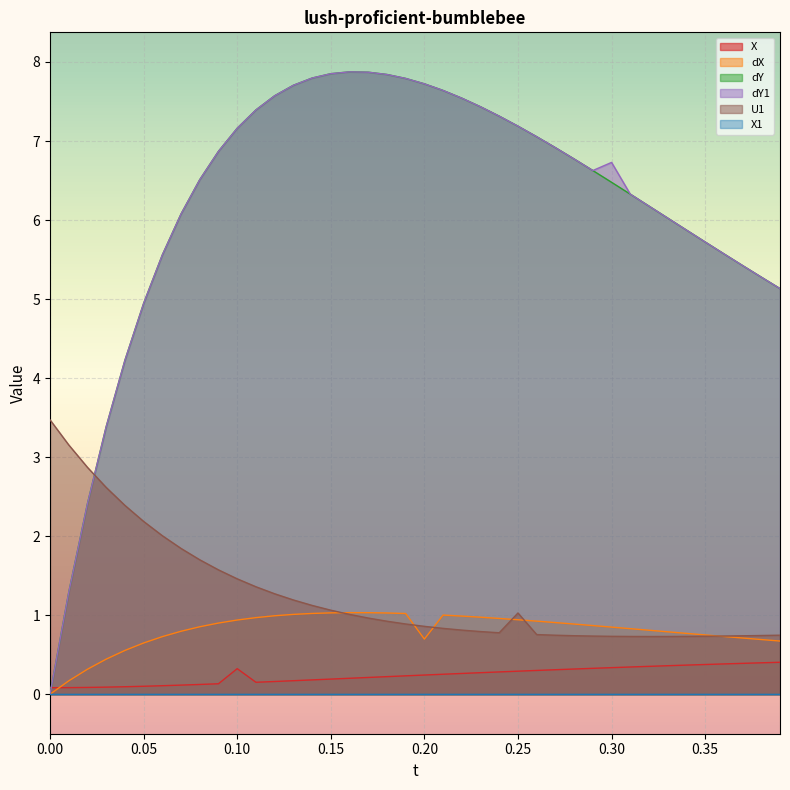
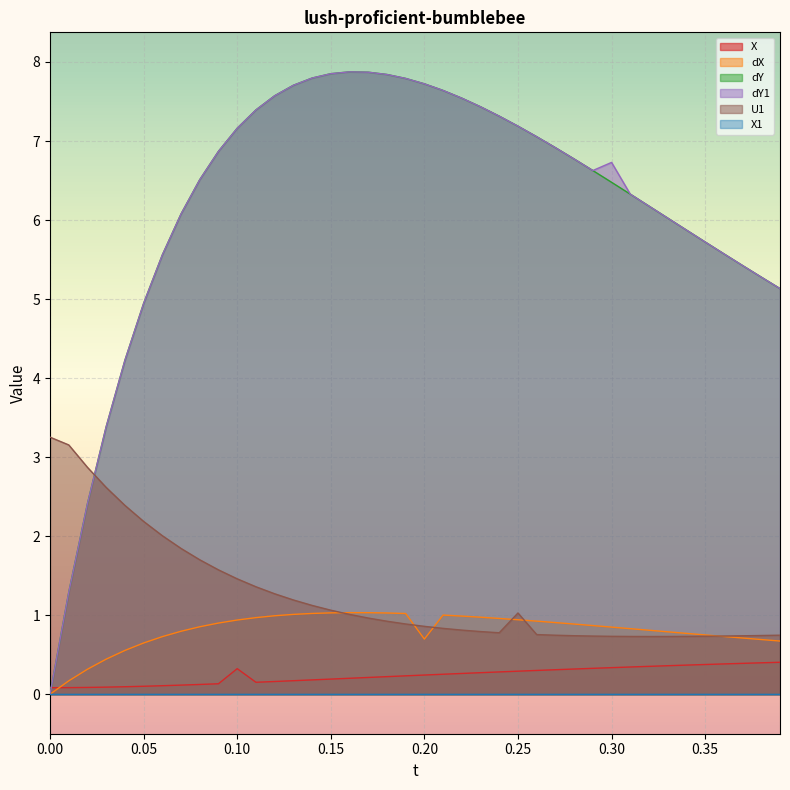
  {
    "X": {
      "0.00": 0.1,
      "0.05": 0.1,
      "0.10": 0.3,
      "0.15": 0.2,
      "0.20": 0.2,
      "0.25": 0.3,
      "0.30": 0.3,
      "0.35": 0.4
    },
    "dX": {
      "0.05": 0.6,
      "0.10": 0.9,
      "0.15": 1.0,
      "0.20": 0.7,
      "0.25": 0.9,
      "0.30": 0.8
    },
    "dY": {
      "0.30": 6.5
    },
    "dY1": {
      "0.30": 6.7
    },
    "U1": {
-     "0.00": 3.5,
+     "0.00": 3.3,
      "0.05": 2.2,
      "0.10": 1.5,
      "0.15": 1.1,
      "0.20": 0.9,
      "0.25": 1.0,
      "0.30": 0.7
    },
    "X1": {
      "0.05": 0.0,
      "0.10": 0.0,
      "0.15": 0.0,
      "0.20": 0.0,
      "0.25": 0.0,
      "0.30": 0.0,
      "0.35": 0.0
    }
  }
